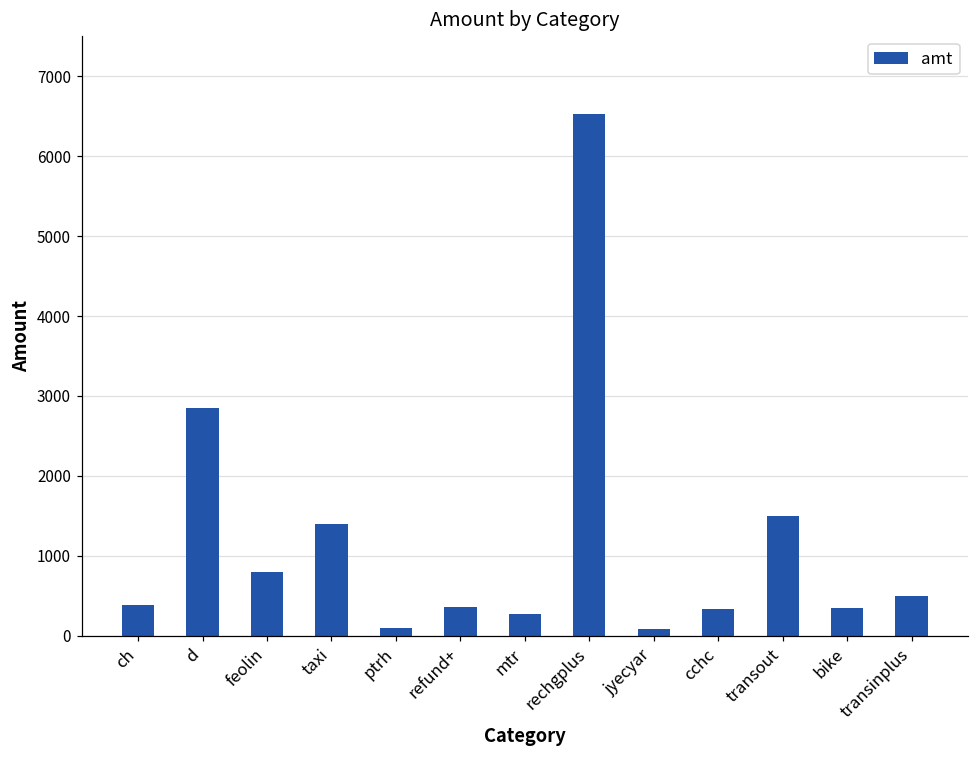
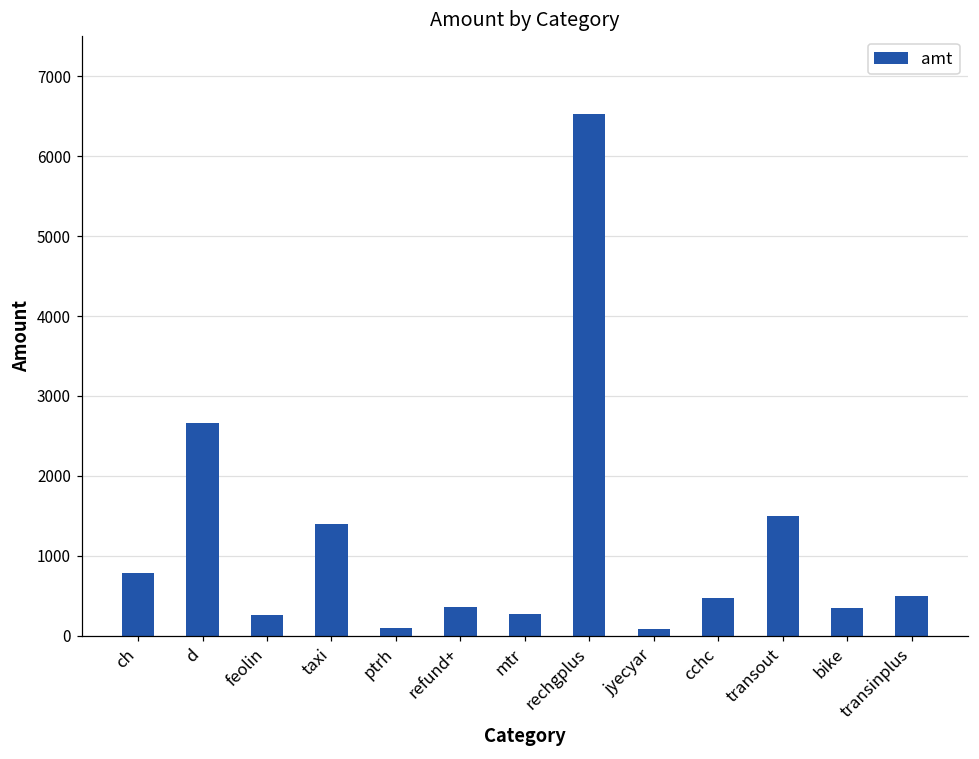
  {
-   "ch": 400,
-   "d": 2900,
-   "feolin": 800,
+   "ch": 800,
+   "d": 2700,
+   "feolin": 300,
    "taxi": 1400,
    "ptrh": 100,
    "refund+": 400,
    "mtr": 300,
    "rechgplus": 6500,
    "jyecyar": 100,
-   "cchc": 300,
+   "cchc": 500,
    "transout": 1500,
    "bike": 300,
    "transinplus": 500
  }
